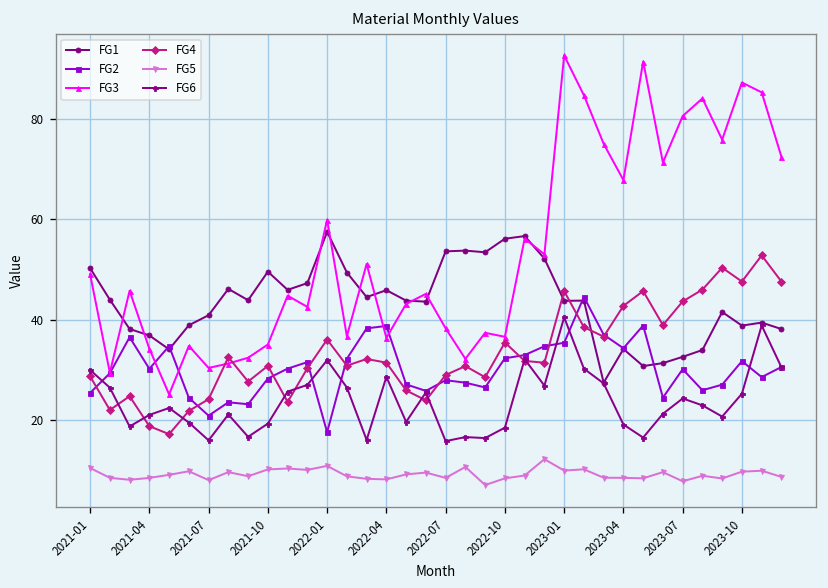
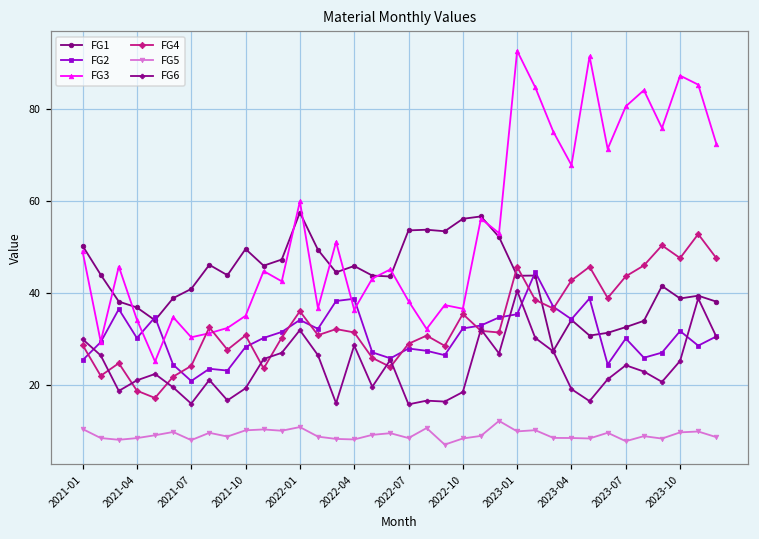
  {
    "FG2": {
      "2021-01": 25,
      "2021-04": 30,
      "2021-07": 21,
      "2021-10": 28,
-     "2022-01": 18,
+     "2022-01": 34,
      "2022-04": 39,
      "2022-07": 28,
      "2022-10": 32,
      "2023-01": 35,
      "2023-07": 30,
      "2023-10": 32
    },
    "FG3": {
      "2021-01": 49,
      "2021-04": 34,
      "2021-07": 30,
      "2021-10": 35,
      "2022-01": 60,
      "2022-04": 36,
      "2022-07": 38,
      "2022-10": 37,
      "2023-01": 93,
      "2023-04": 68,
      "2023-07": 80,
      "2023-10": 87
    },
    "FG4": {
      "2021-01": 29,
      "2021-04": 19,
      "2021-07": 24,
      "2021-10": 31,
      "2022-01": 36,
      "2022-04": 31,
      "2022-07": 29,
      "2022-10": 35,
      "2023-01": 46,
      "2023-04": 43,
      "2023-07": 44,
      "2023-10": 48
    },
    "FG5": {
      "2021-01": 11,
      "2021-04": 9,
      "2021-07": 8,
      "2021-10": 10,
      "2022-01": 11,
      "2022-04": 8,
      "2022-07": 9,
      "2022-10": 8,
      "2023-01": 10,
      "2023-04": 9,
      "2023-07": 8,
      "2023-10": 10
    }
  }
